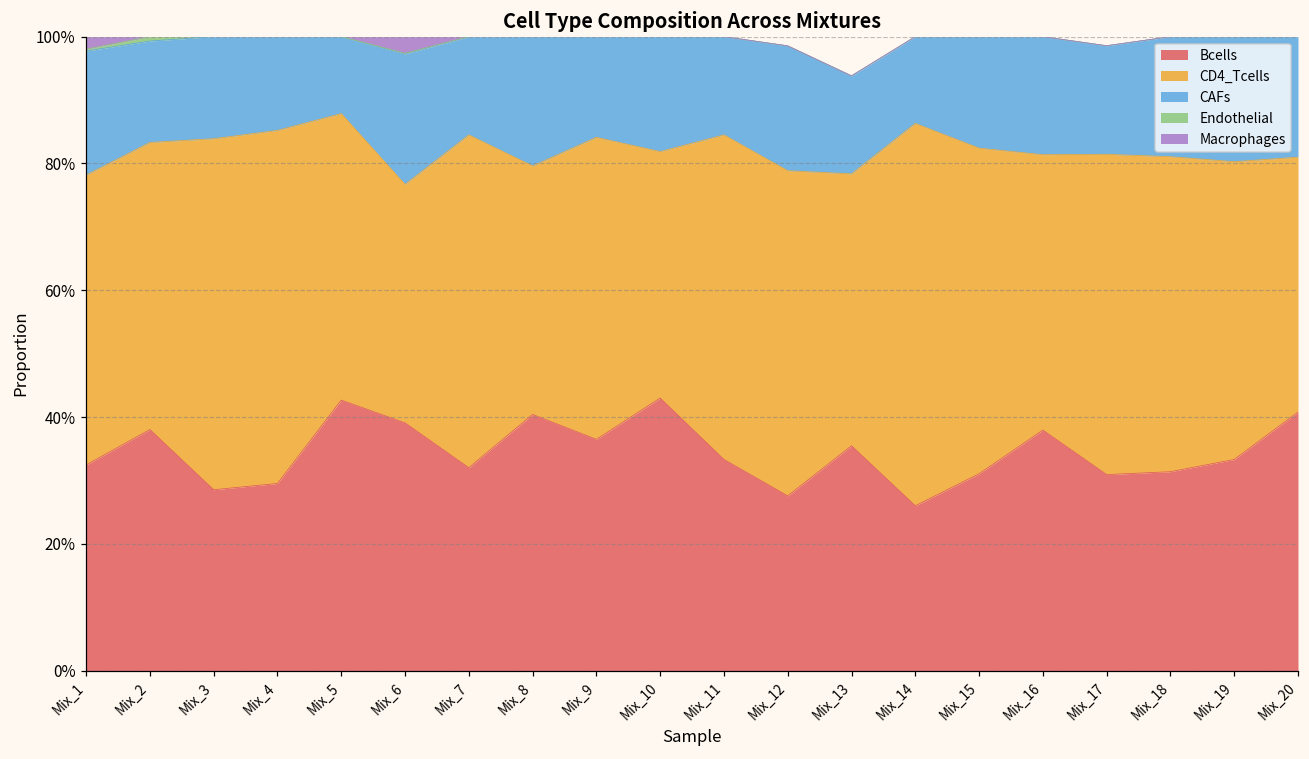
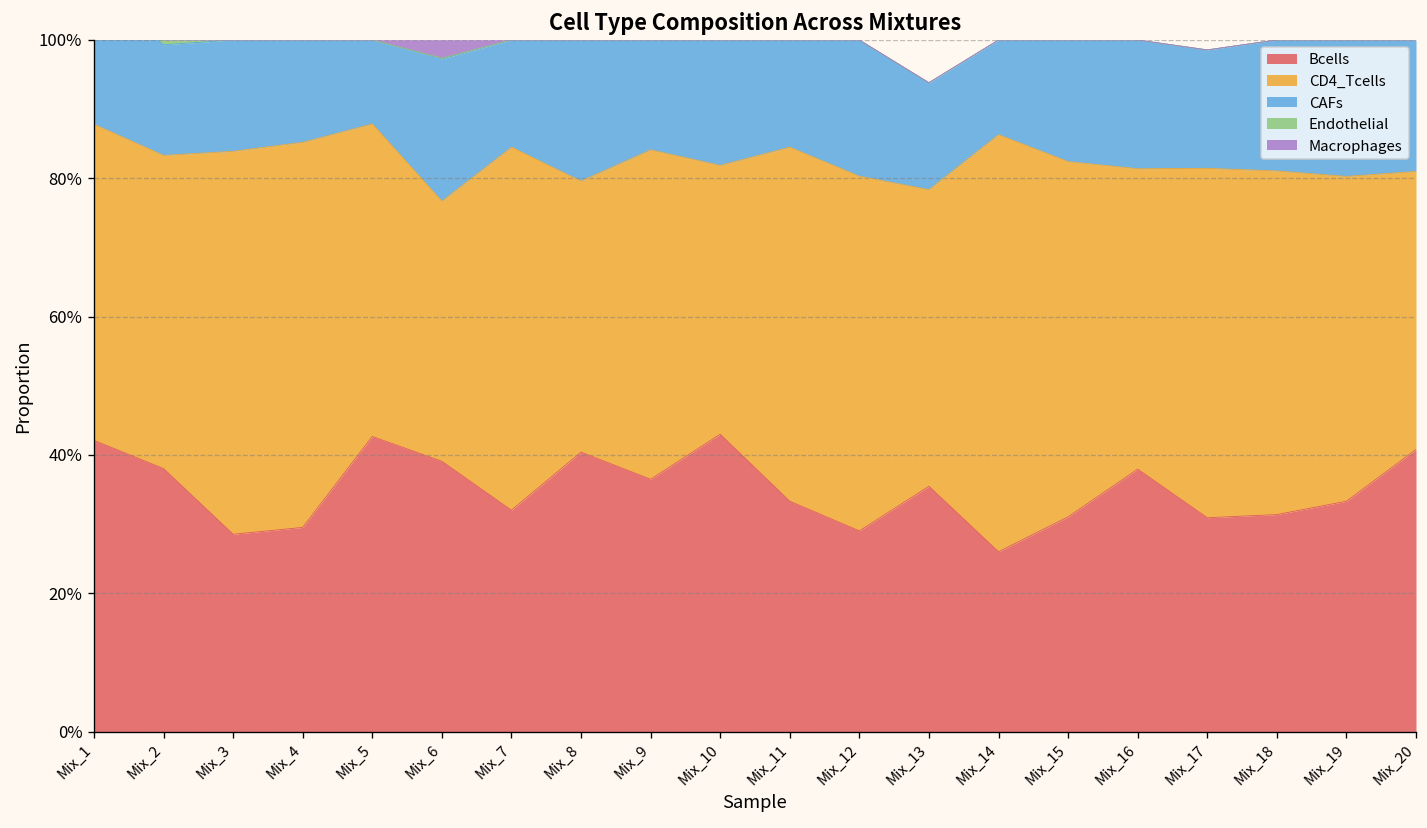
  {
    "Bcells": {
-     "Mix_1": "32%",
+     "Mix_1": "42%",
      "Mix_2": "38%",
      "Mix_3": "29%",
      "Mix_4": "30%",
      "Mix_5": "43%",
      "Mix_6": "39%",
      "Mix_7": "32%",
      "Mix_8": "40%",
      "Mix_9": "36%",
      "Mix_10": "43%",
      "Mix_11": "33%",
-     "Mix_12": "28%",
+     "Mix_12": "29%",
      "Mix_13": "35%",
      "Mix_14": "26%",
      "Mix_15": "31%",
      "Mix_16": "38%",
      "Mix_17": "31%",
      "Mix_18": "31%",
      "Mix_19": "33%",
      "Mix_20": "41%"
    },
    "CD4_Tcells": {
      "Mix_1": "46%",
      "Mix_2": "45%",
      "Mix_3": "55%",
      "Mix_4": "56%",
      "Mix_5": "45%",
      "Mix_6": "38%",
      "Mix_7": "53%",
      "Mix_8": "39%",
      "Mix_9": "48%",
      "Mix_10": "39%",
      "Mix_11": "51%",
      "Mix_12": "51%",
      "Mix_13": "43%",
      "Mix_14": "60%",
      "Mix_15": "51%",
      "Mix_16": "43%",
      "Mix_17": "51%",
      "Mix_18": "50%",
      "Mix_19": "47%",
      "Mix_20": "40%"
    },
    "CAFs": {
      "Mix_2": "16%"
    },
    "Macrophages": {
      "Mix_6": "3%"
    }
  }
